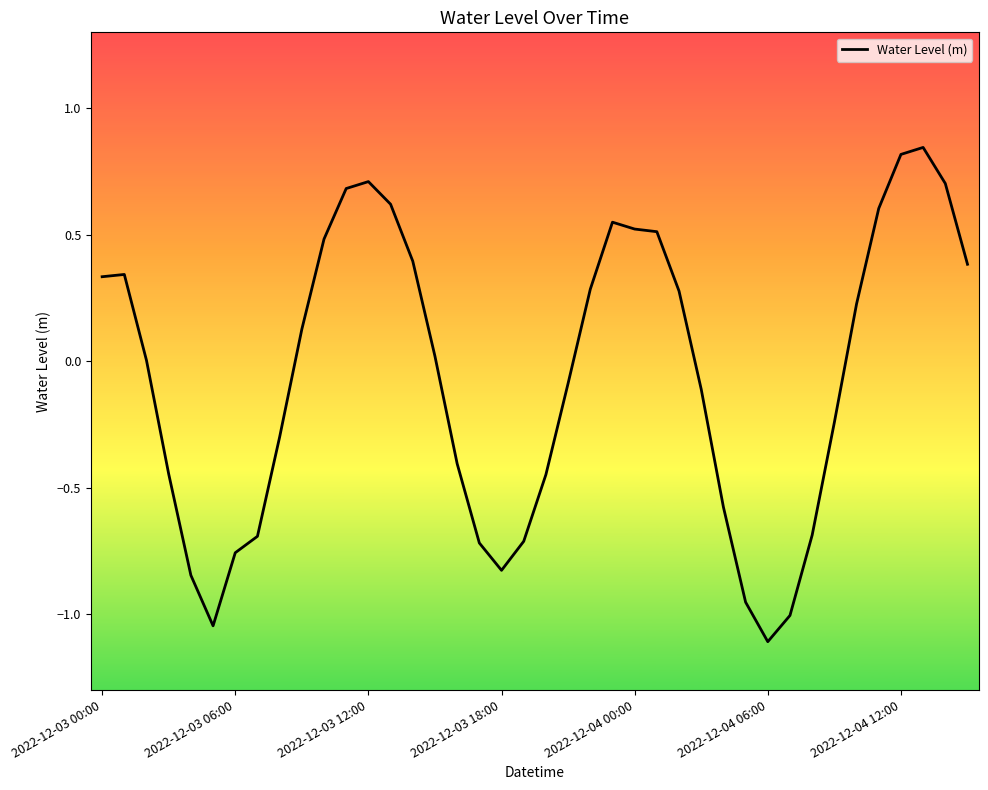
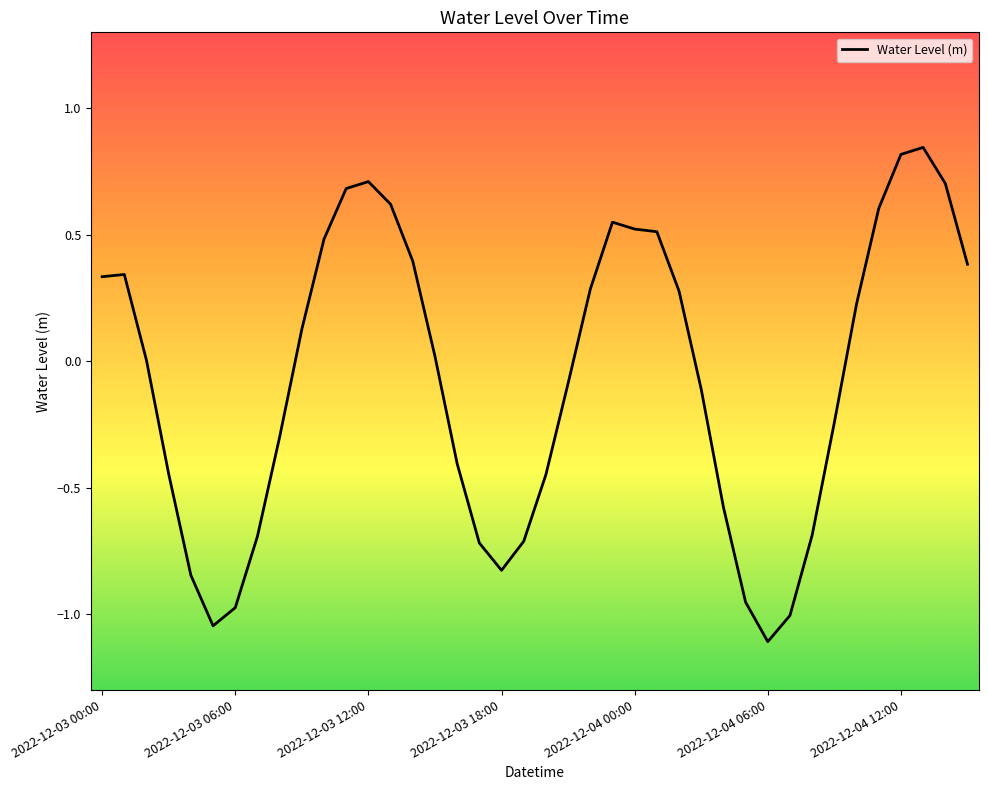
  {
    "2022-12-03 00:00": 0.33,
-   "2022-12-03 06:00": -0.76,
+   "2022-12-03 06:00": -0.97,
    "2022-12-03 12:00": 0.71,
    "2022-12-03 18:00": -0.83,
    "2022-12-04 00:00": 0.52,
    "2022-12-04 06:00": -1.11,
    "2022-12-04 12:00": 0.82
  }
